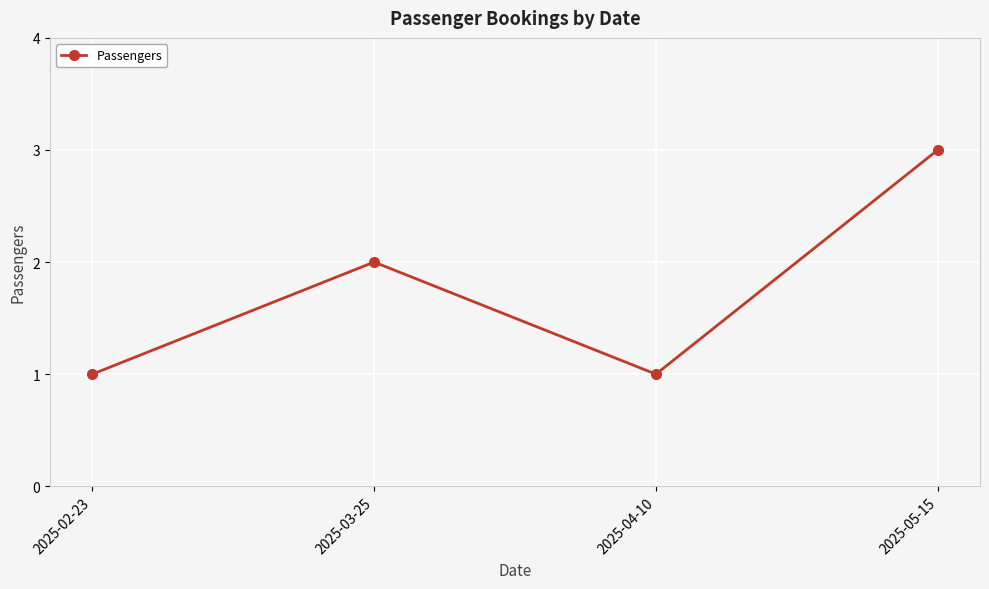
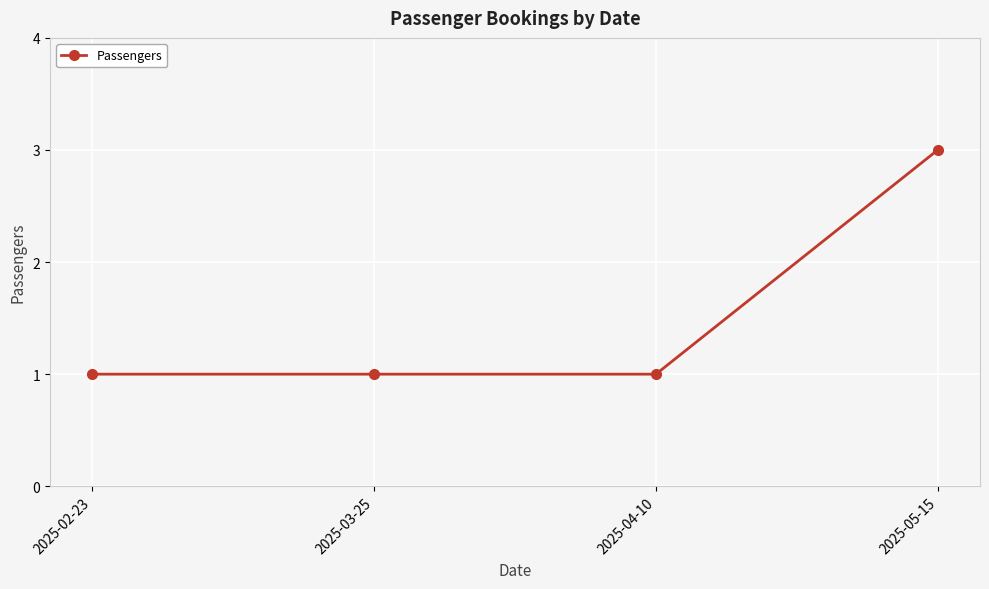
  {
    "2025-02-23": 1,
-   "2025-03-25": 2,
+   "2025-03-25": 1,
    "2025-04-10": 1,
    "2025-05-15": 3
  }
